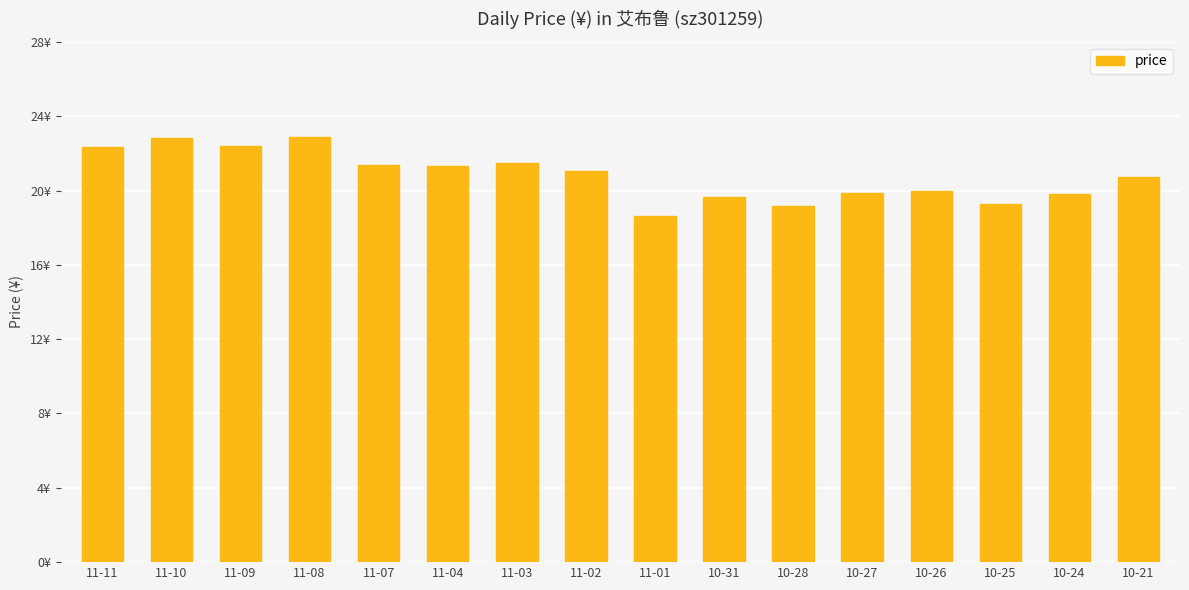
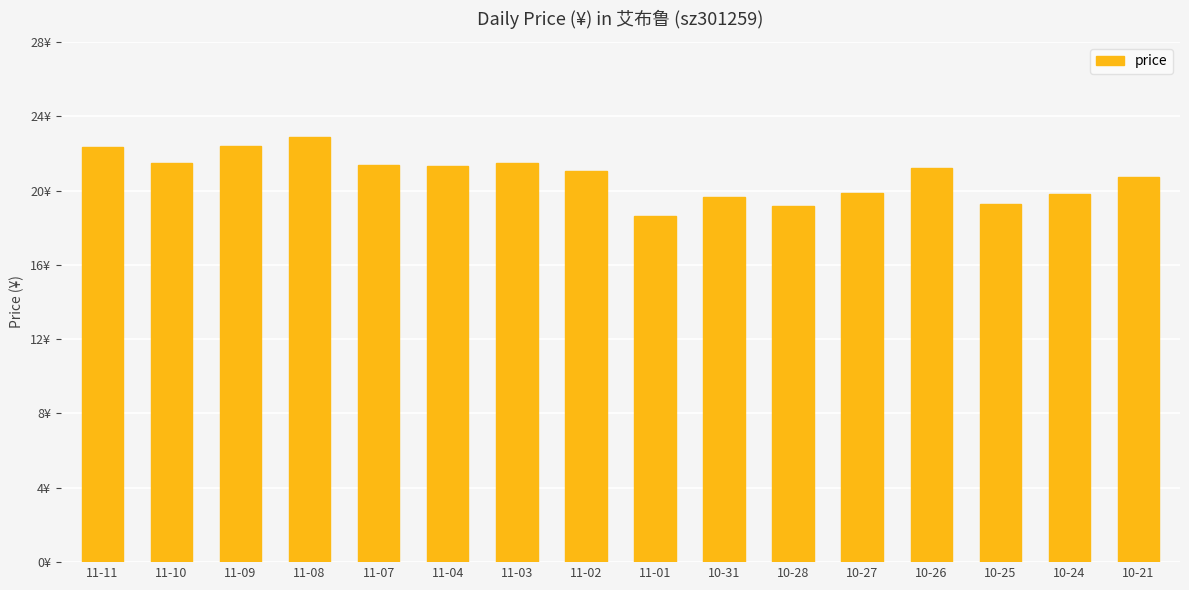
  {
    "11-11": "22.3¥",
-   "11-10": "22.8¥",
+   "11-10": "21.5¥",
    "11-09": "22.4¥",
    "11-08": "22.9¥",
    "11-07": "21.4¥",
    "11-04": "21.3¥",
    "11-03": "21.5¥",
    "11-02": "21.1¥",
    "11-01": "18.6¥",
    "10-31": "19.7¥",
    "10-28": "19.1¥",
    "10-27": "19.9¥",
-   "10-26": "20.0¥",
+   "10-26": "21.2¥",
    "10-25": "19.3¥",
    "10-24": "19.8¥",
    "10-21": "20.8¥"
  }
